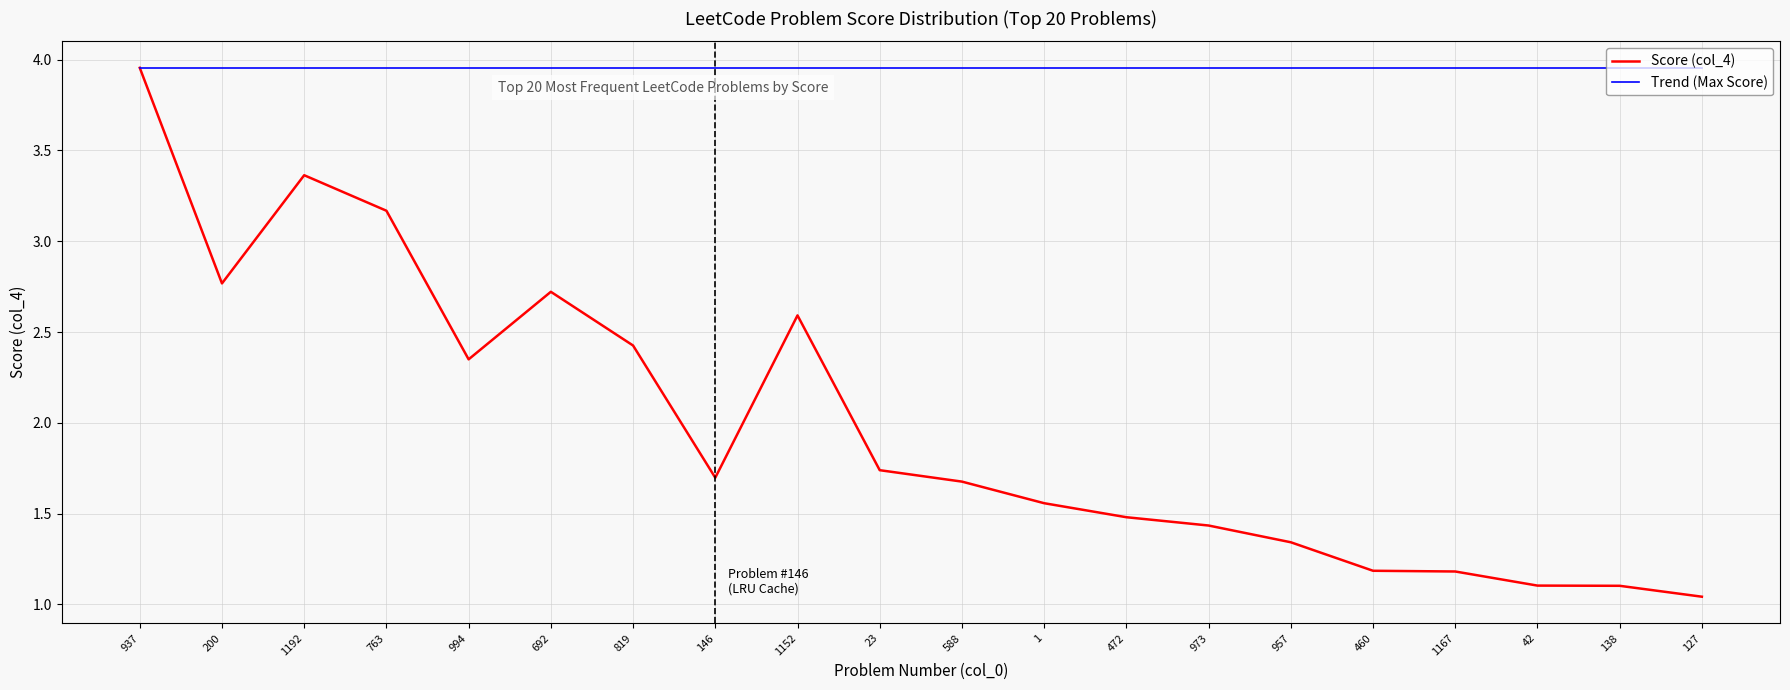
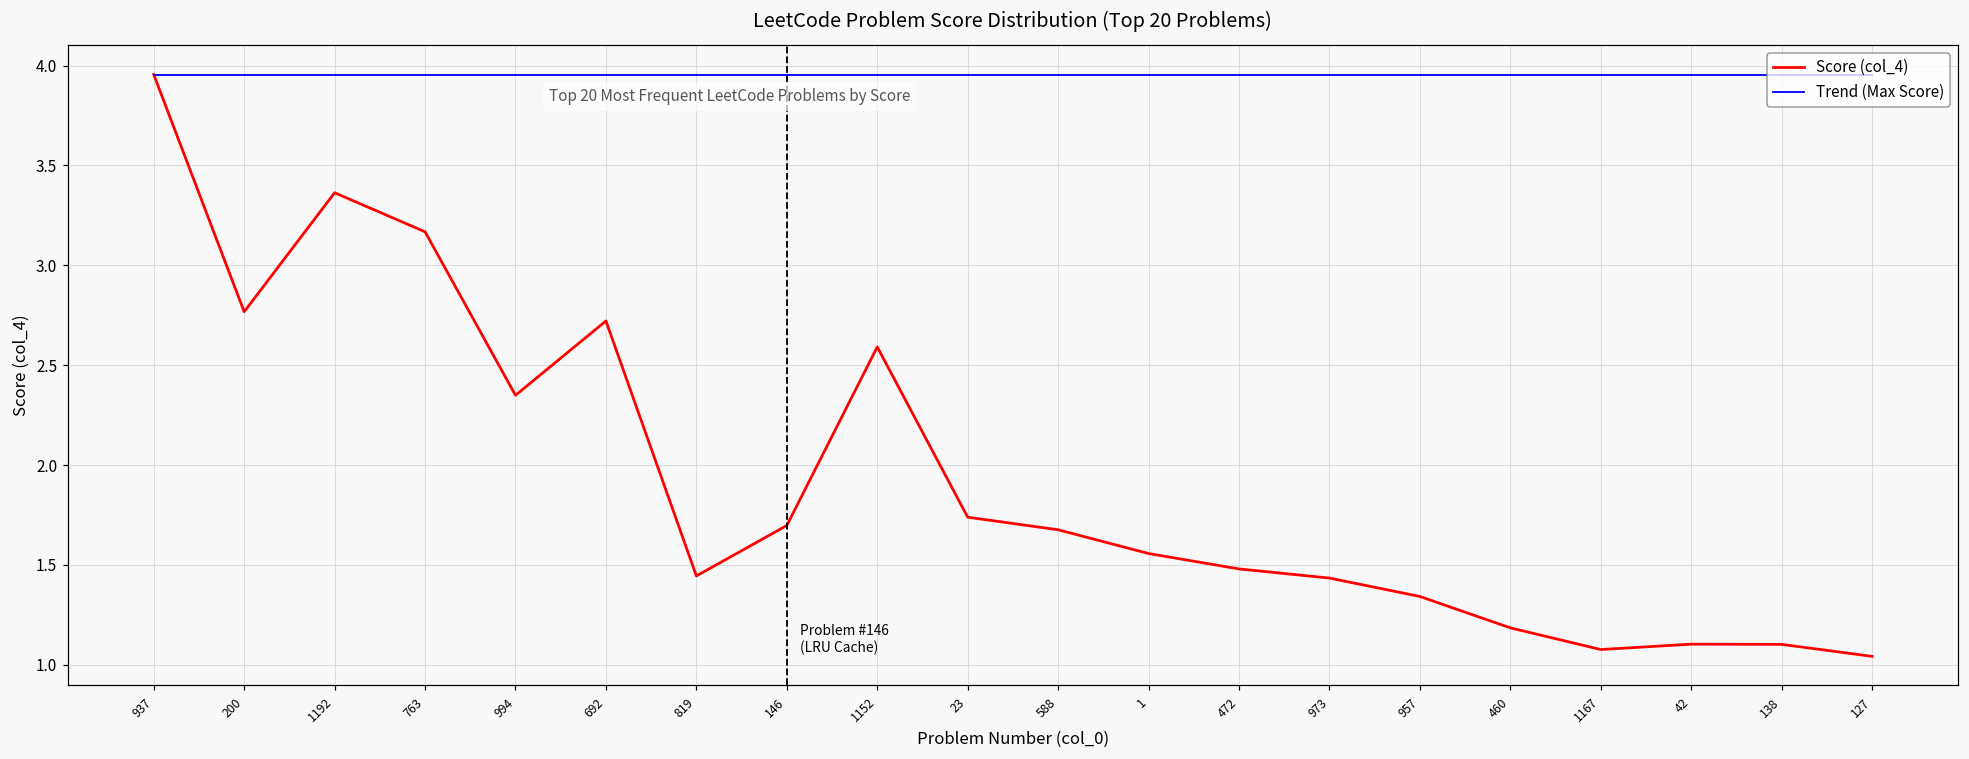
  {
    "Score (col_4)": {
      "200": 2.77,
      "1192": 3.36,
      "763": 3.17,
      "994": 2.35,
      "692": 2.72,
-     "819": 2.43,
+     "819": 1.45,
      "146": 1.70,
      "1152": 2.59,
      "23": 1.74,
      "588": 1.68,
      "1": 1.56,
      "472": 1.48,
      "973": 1.43,
      "957": 1.34,
      "460": 1.19,
-     "1167": 1.18,
+     "1167": 1.08,
      "42": 1.10,
      "138": 1.10,
      "127": 1.04
    },
    "Trend (Max Score)": {
      "200": 3.95,
      "1192": 3.95,
      "763": 3.95,
      "994": 3.95,
      "23": 3.95,
      "588": 3.95,
      "1": 3.95,
      "472": 3.95,
      "973": 3.95,
      "957": 3.95,
      "460": 3.95,
      "1167": 3.95,
      "42": 3.95
    }
  }
